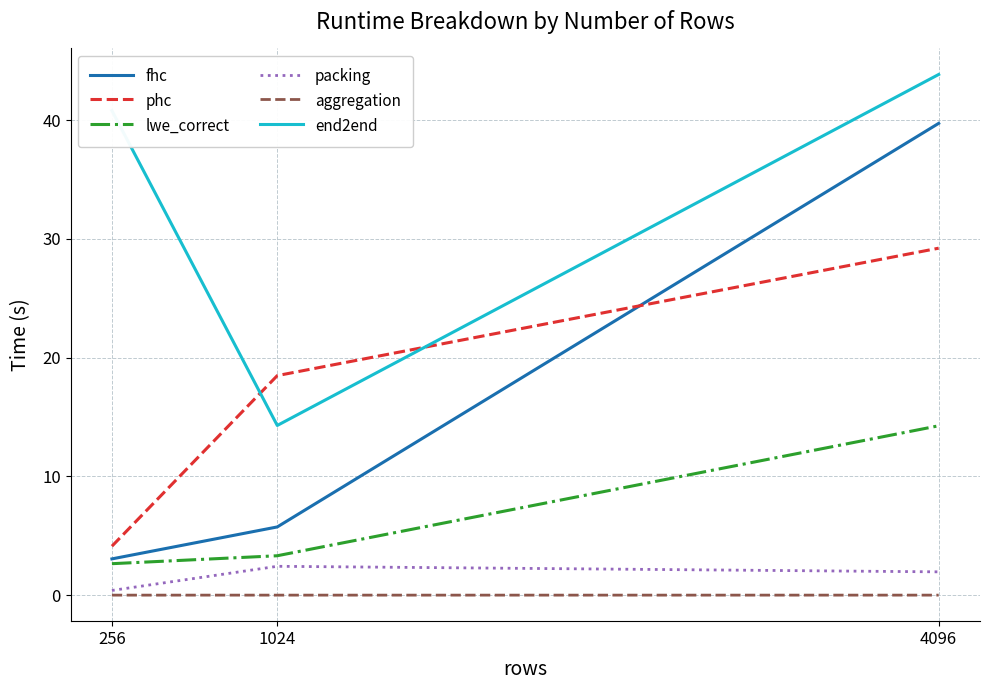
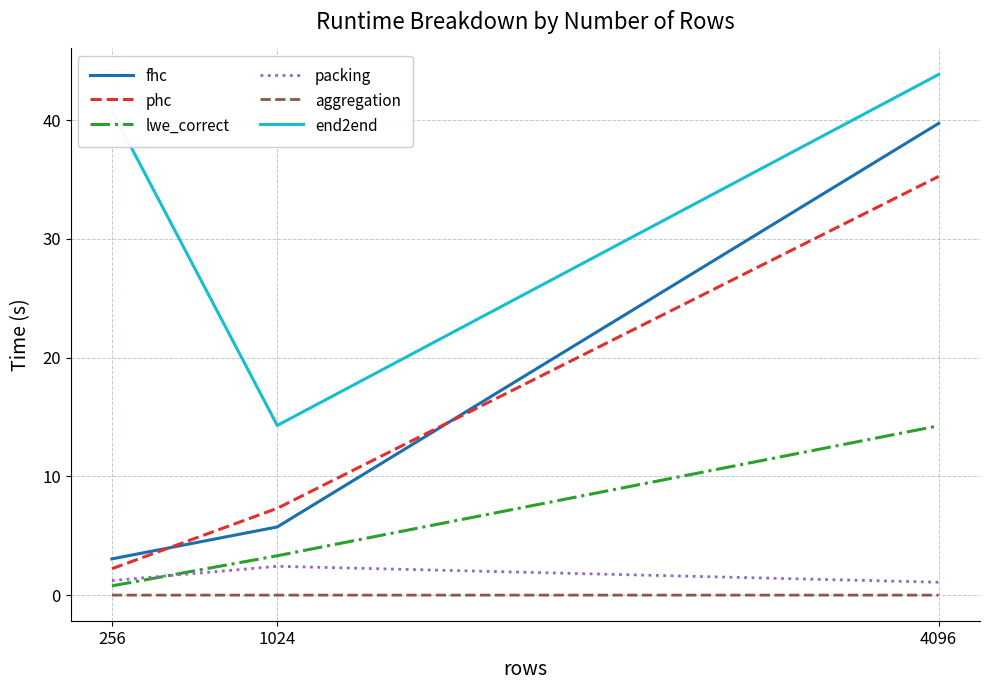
  {
    "fhc": {
      "256": 3.1,
      "1024": 5.7,
      "4096": 39.7
    },
    "phc": {
-     "256": 4.1,
-     "1024": 18.5,
-     "4096": 29.2
+     "256": 2.2,
+     "1024": 7.3,
+     "4096": 35.3
    },
    "lwe_correct": {
-     "256": 2.6,
+     "256": 0.8,
      "1024": 3.3,
      "4096": 14.3
    },
    "packing": {
-     "256": 0.4,
+     "256": 1.2,
      "1024": 2.4,
-     "4096": 2.0
+     "4096": 1.1
    },
    "aggregation": {
      "256": 0.0,
      "1024": 0.0,
      "4096": 0.0
    },
    "end2end": {
      "1024": 14.3,
      "4096": 43.8
    }
  }
